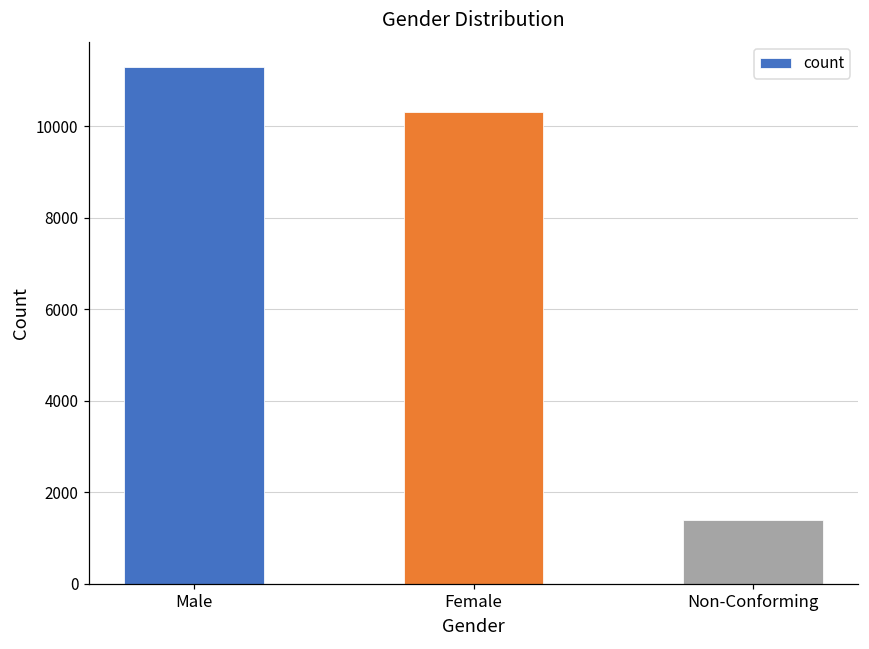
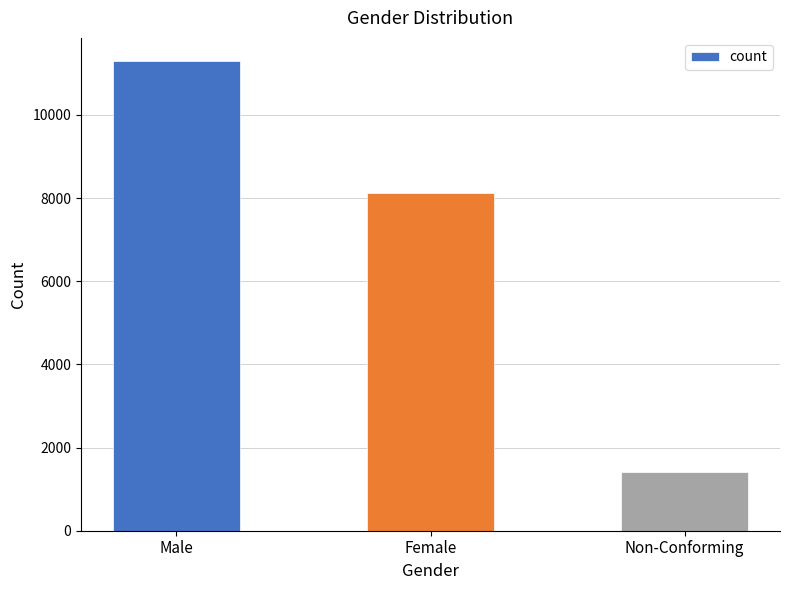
  {
    "Male": 11300,
-   "Female": 10300,
+   "Female": 8100,
    "Non-Conforming": 1400
  }
